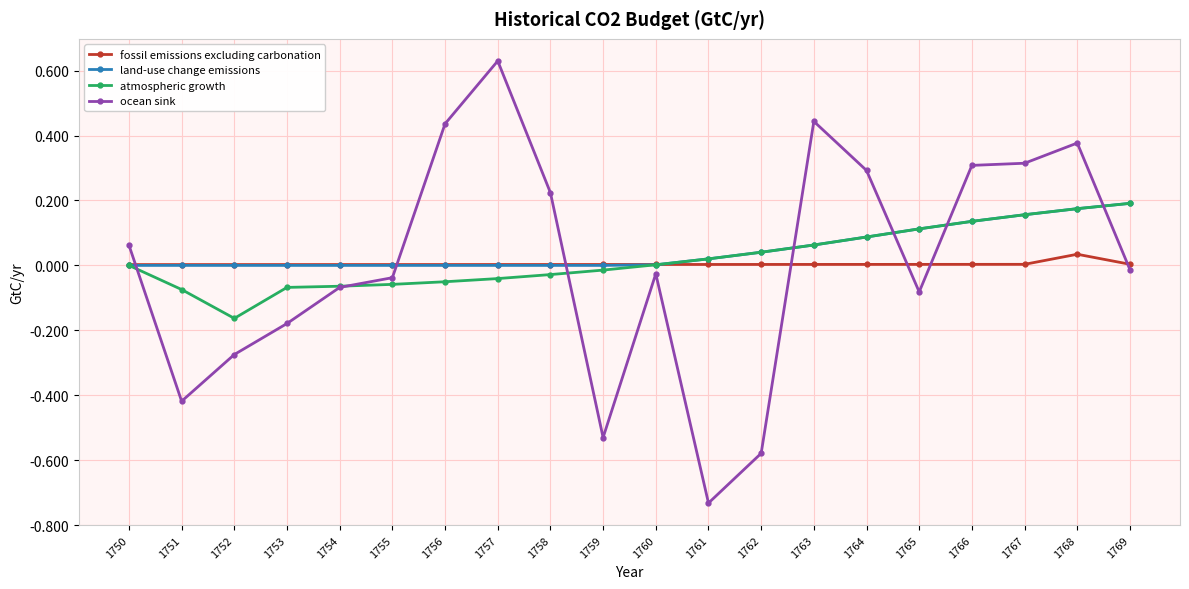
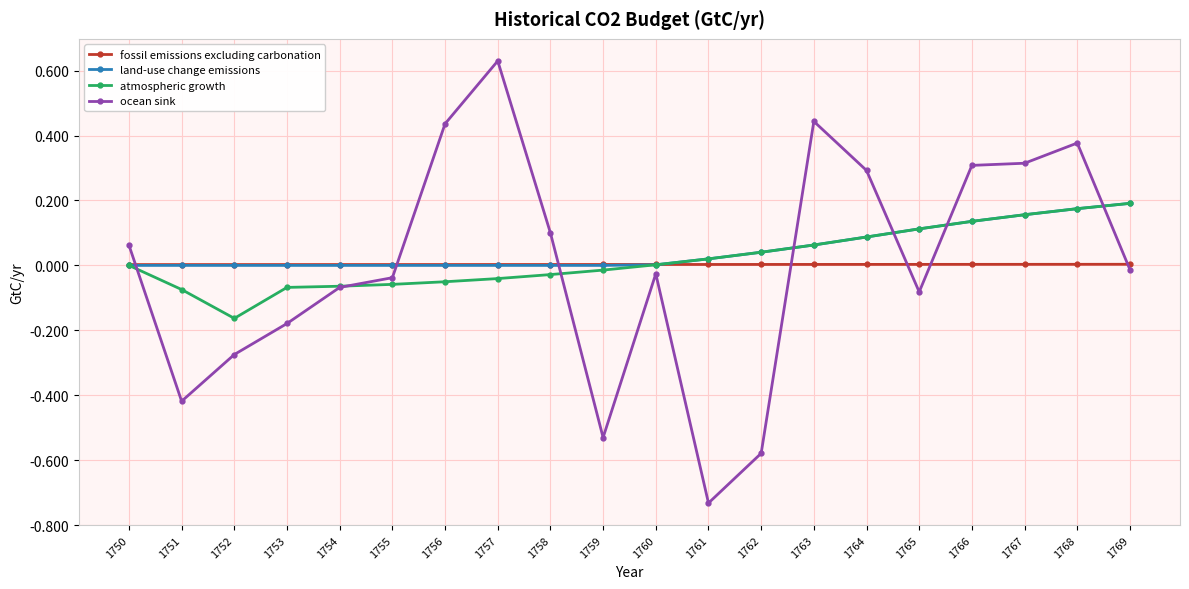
  {
    "fossil emissions excluding carbonation": {
      "1761": 0.00,
      "1762": 0.00,
      "1763": 0.00,
      "1764": 0.00,
      "1765": 0.00,
      "1766": 0.00,
      "1767": 0.00,
-     "1768": 0.03,
+     "1768": 0.00,
      "1769": 0.00
    },
    "atmospheric growth": {
      "1751": -0.07,
      "1752": -0.16,
      "1753": -0.07,
      "1755": -0.06,
      "1756": -0.05,
      "1757": -0.04,
      "1758": -0.03,
      "1759": -0.01
    },
    "ocean sink": {
      "1750": 0.06,
      "1751": -0.42,
      "1752": -0.27,
      "1753": -0.18,
      "1755": -0.04,
      "1756": 0.44,
      "1757": 0.63,
-     "1758": 0.22,
+     "1758": 0.10,
      "1759": -0.53,
      "1760": -0.03,
      "1761": -0.73,
      "1762": -0.58,
      "1763": 0.44,
      "1764": 0.29,
      "1765": -0.08,
      "1766": 0.31,
      "1767": 0.31,
      "1768": 0.38,
      "1769": -0.01
    }
  }
